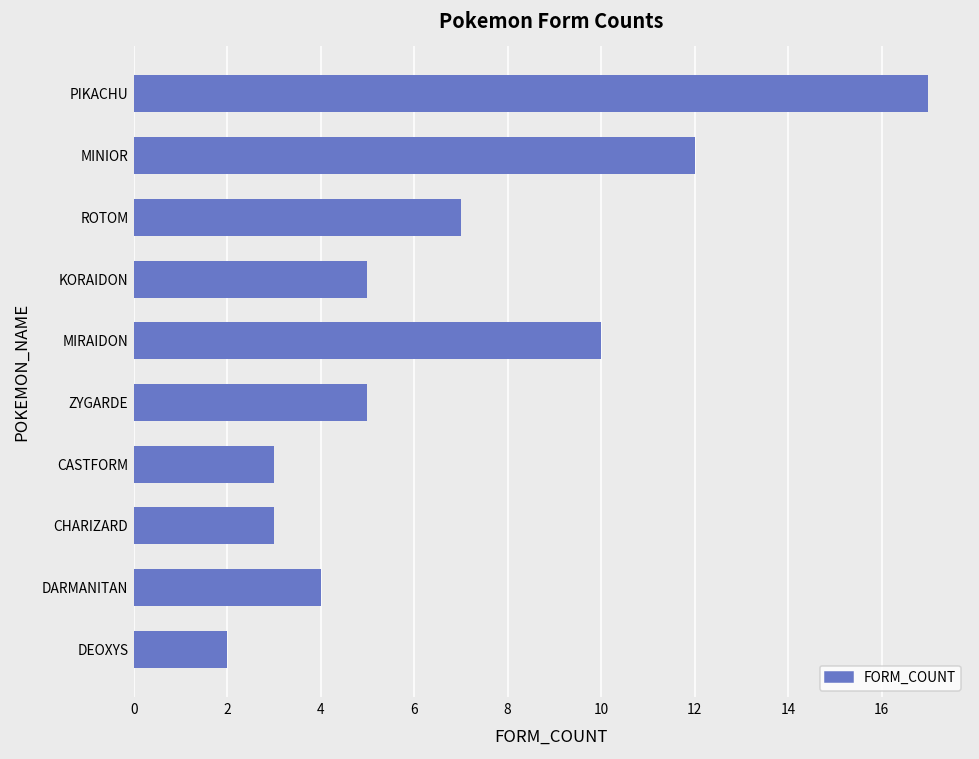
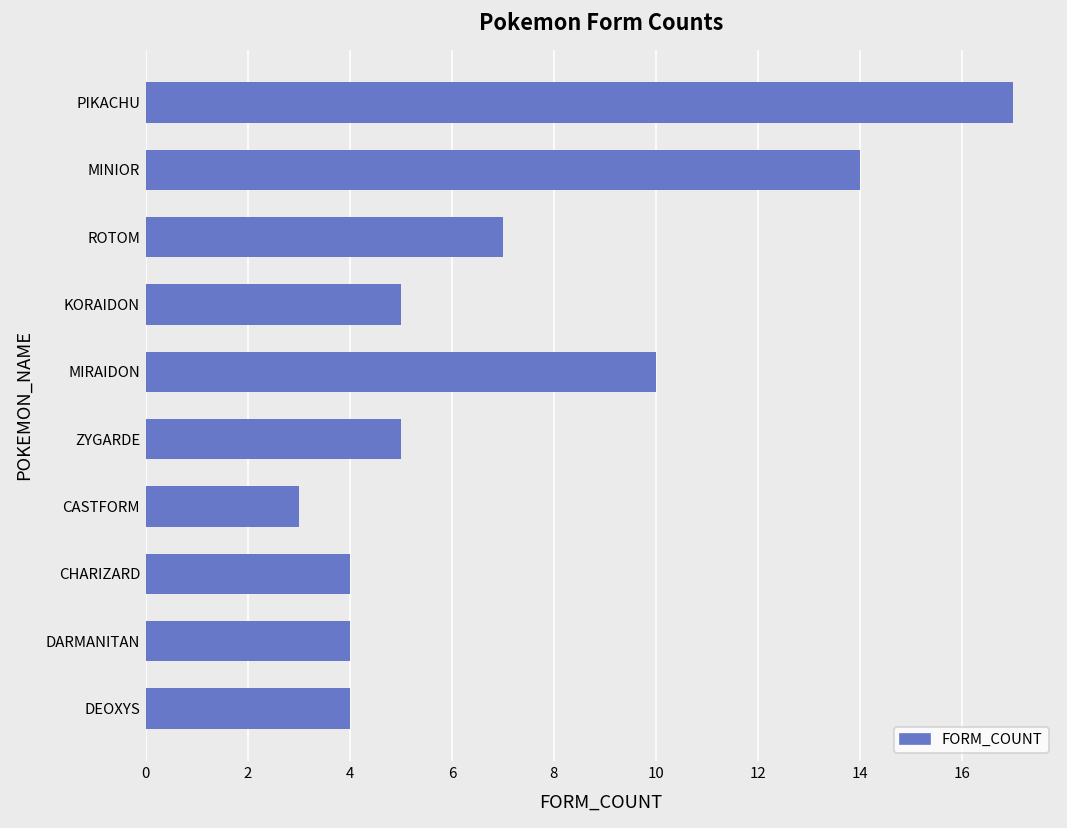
  {
    "PIKACHU": 17,
-   "MINIOR": 12,
+   "MINIOR": 14,
    "ROTOM": 7,
    "KORAIDON": 5,
    "MIRAIDON": 10,
    "ZYGARDE": 5,
    "CASTFORM": 3,
-   "CHARIZARD": 3,
+   "CHARIZARD": 4,
    "DARMANITAN": 4,
-   "DEOXYS": 2
+   "DEOXYS": 4
  }
